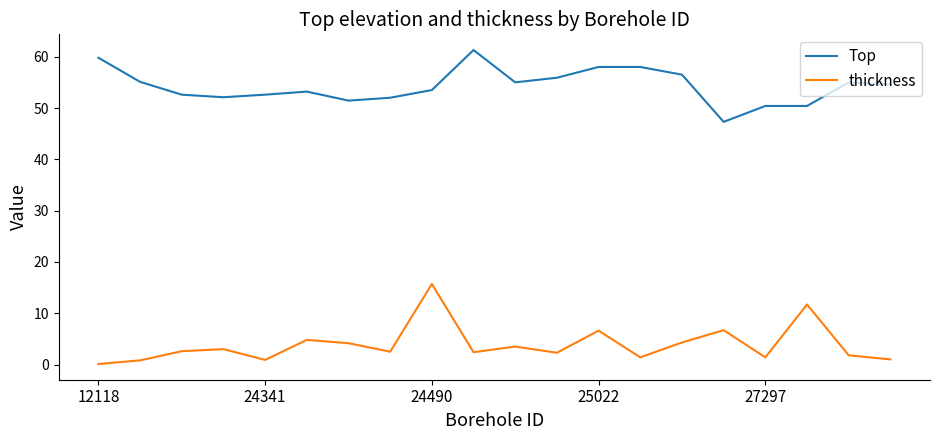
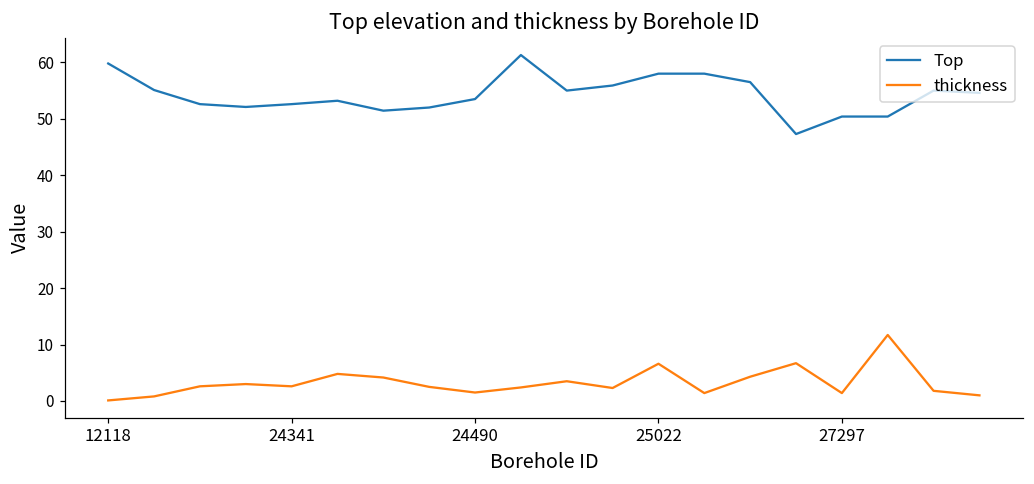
  {
    "Top": {
      "12118": 60,
      "24341": 53,
      "24490": 54,
      "25022": 58,
      "27297": 50
    },
    "thickness": {
      "12118": 0,
-     "24341": 1,
-     "24490": 16,
+     "24341": 3,
+     "24490": 2,
      "25022": 7,
      "27297": 1
    }
  }
